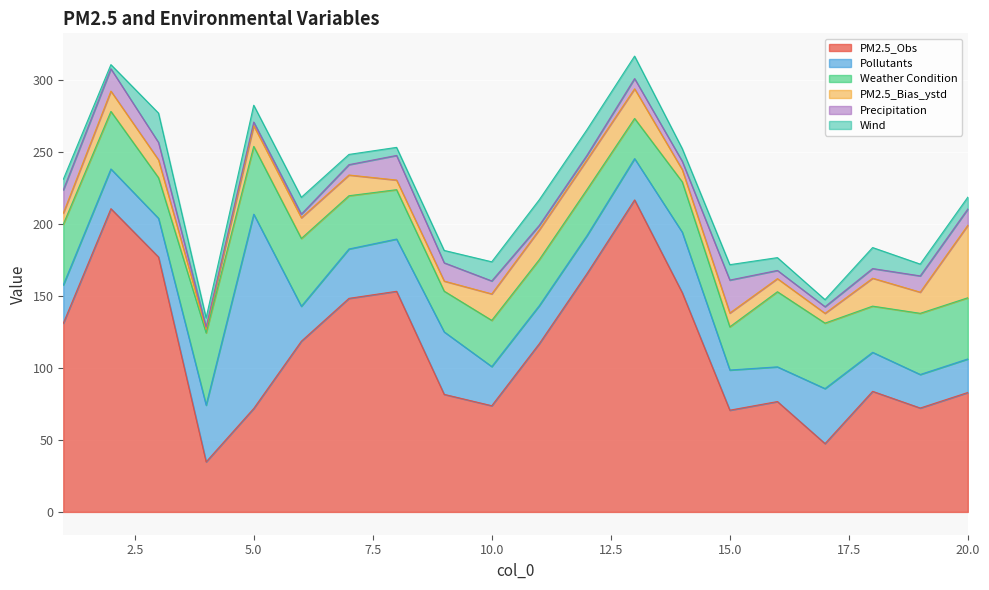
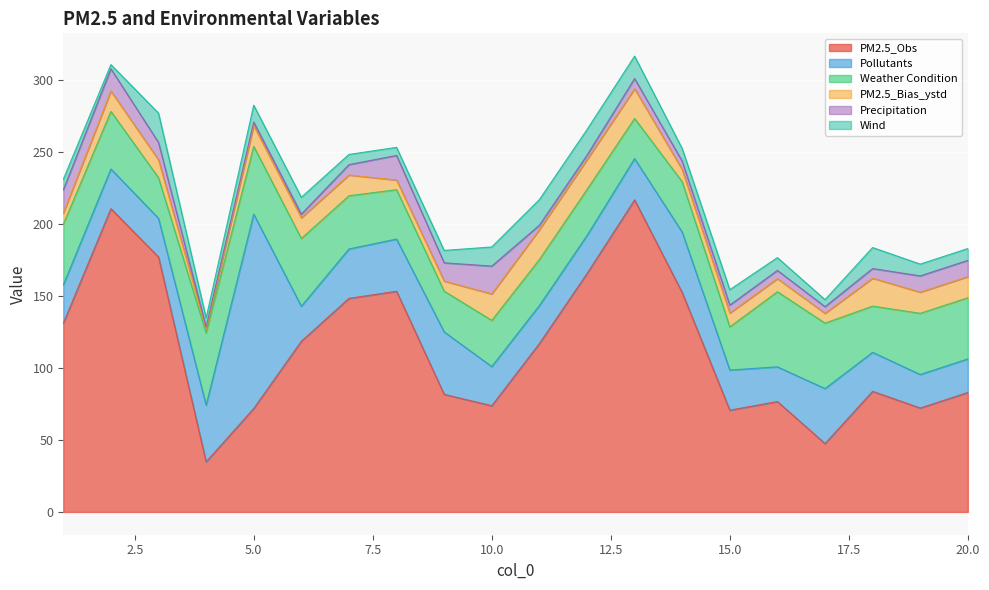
  {
    "PM2.5_Obs": {
      "5.0": 72,
      "10.0": 74,
      "15.0": 71,
      "20.0": 83
    },
    "Pollutants": {
      "5.0": 135,
      "10.0": 27,
      "15.0": 28,
      "20.0": 23
    },
    "PM2.5_Bias_ystd": {
      "5.0": 14,
      "10.0": 18,
      "15.0": 10,
-     "20.0": 50
+     "20.0": 15
    },
    "Precipitation": {
      "5.0": 3,
-     "10.0": 9,
-     "15.0": 23,
+     "10.0": 19,
+     "15.0": 6,
      "20.0": 11
    }
  }
